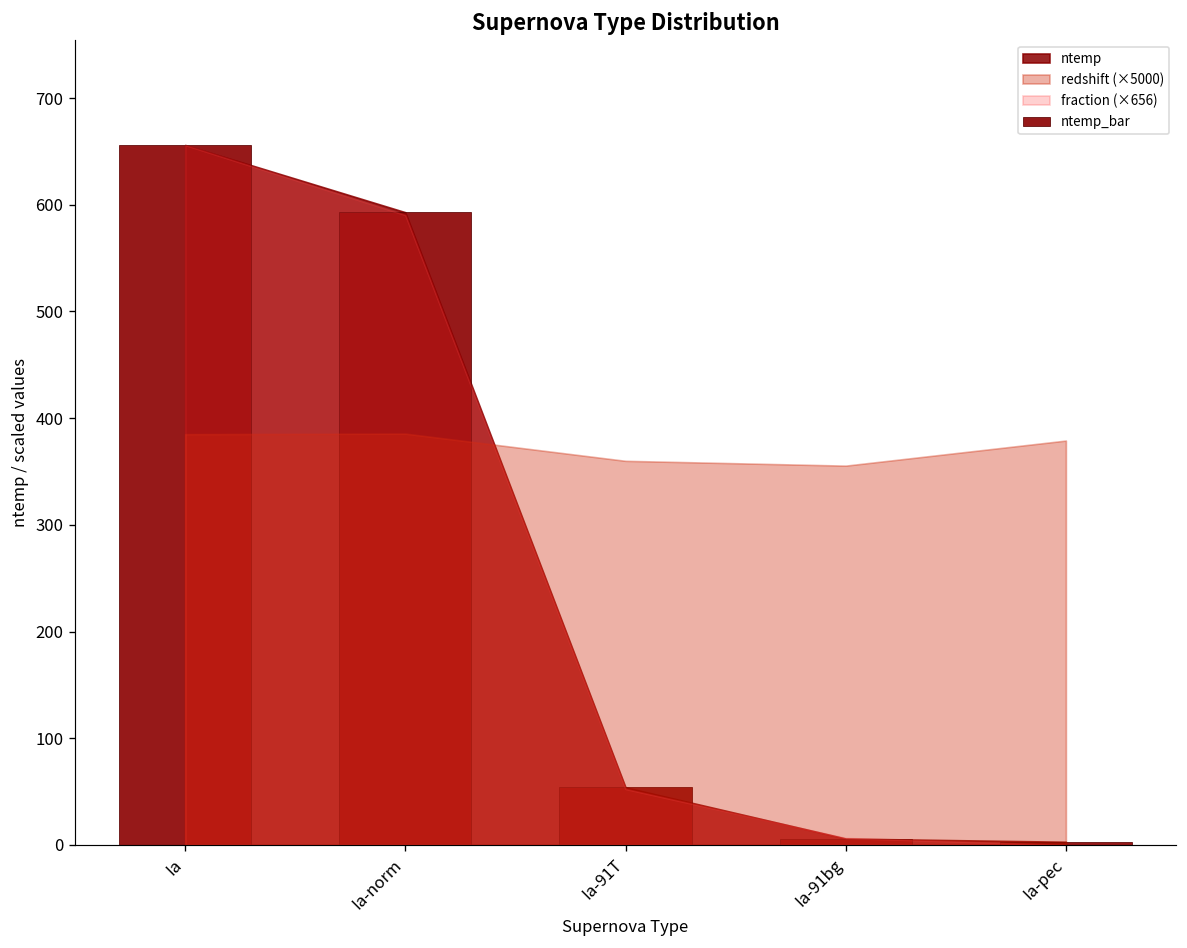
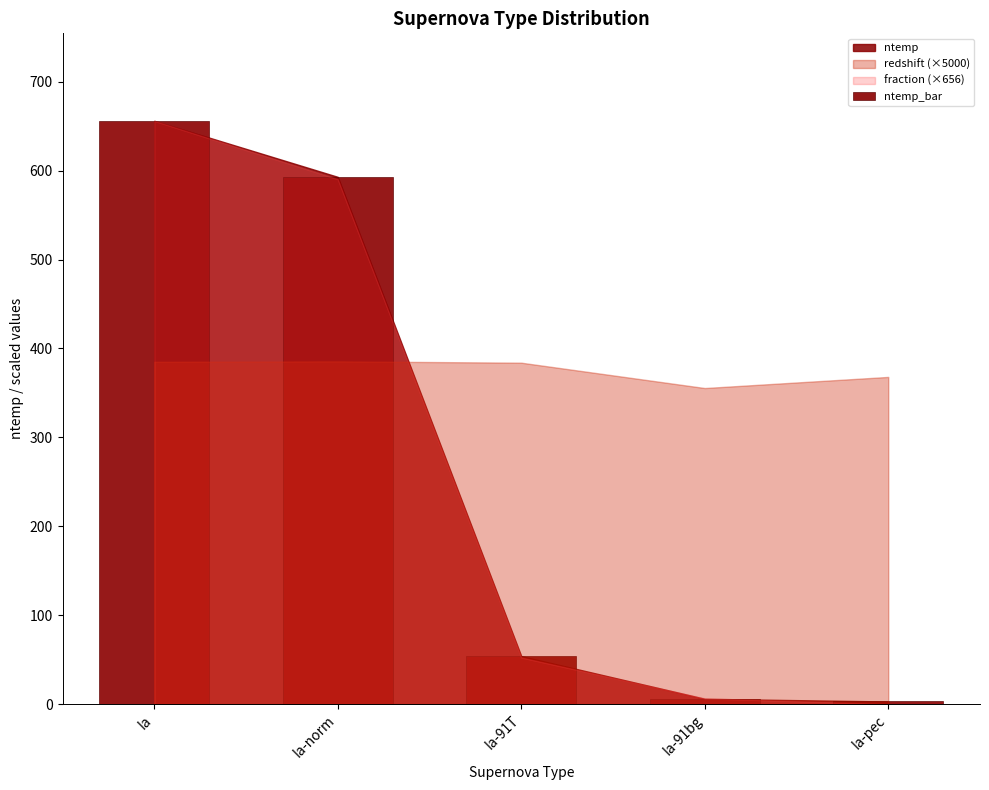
  {
    "ntemp": {
      "Ia": 660,
      "Ia-norm": 590,
      "Ia-91T": 50,
      "Ia-91bg": 10,
      "Ia-pec": 0
    },
    "redshift (×5000)": {
      "Ia": 390,
      "Ia-norm": 390,
-     "Ia-91T": 360,
+     "Ia-91T": 380,
      "Ia-91bg": 360,
-     "Ia-pec": 380
+     "Ia-pec": 370
    },
    "fraction (×656)": {
      "Ia-pec": 0
    }
  }
